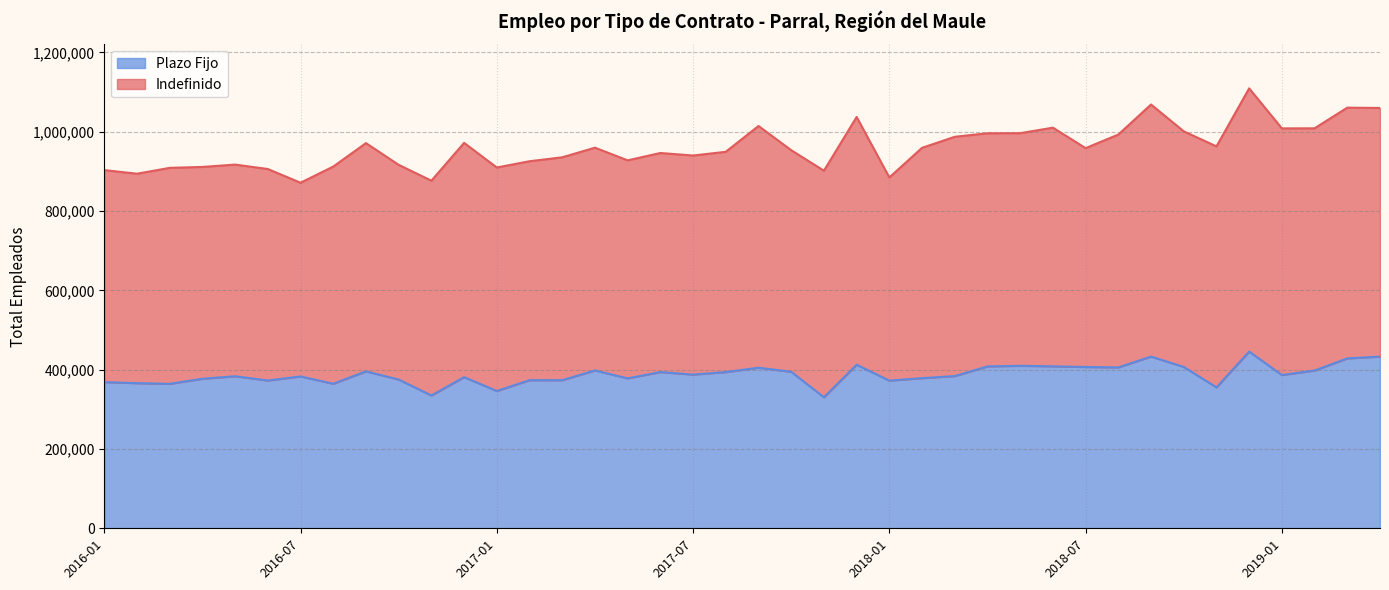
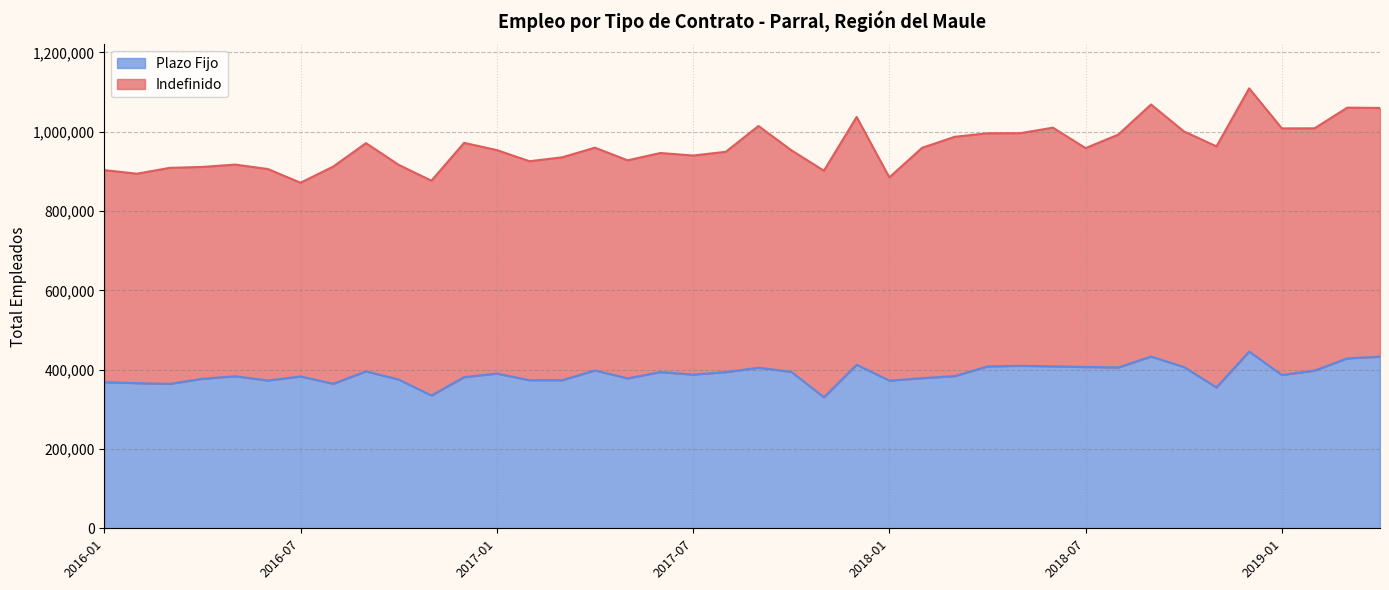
  {
    "Plazo Fijo": {
      "2016-01": "370,000",
      "2016-07": "380,000",
-     "2017-01": "350,000",
+     "2017-01": "390,000",
      "2017-07": "390,000",
      "2018-01": "370,000",
      "2018-07": "410,000",
      "2019-01": "390,000"
    },
    "Indefinido": {
      "2016-01": "530,000",
      "2016-07": "490,000",
      "2017-01": "560,000",
      "2017-07": "550,000",
      "2018-01": "510,000",
      "2018-07": "550,000",
      "2019-01": "620,000"
    }
  }
